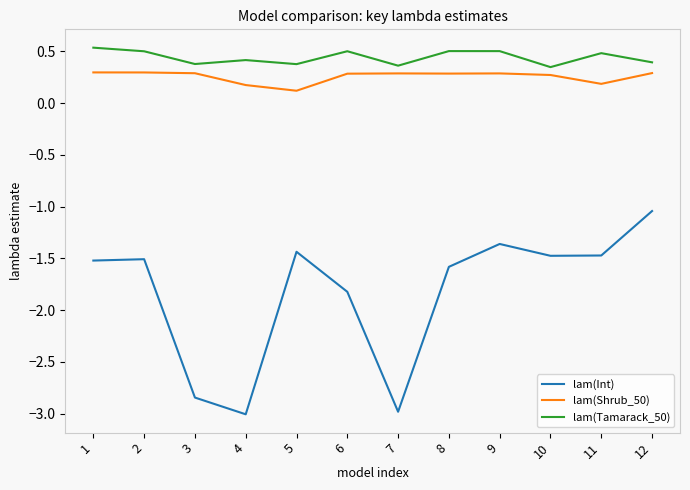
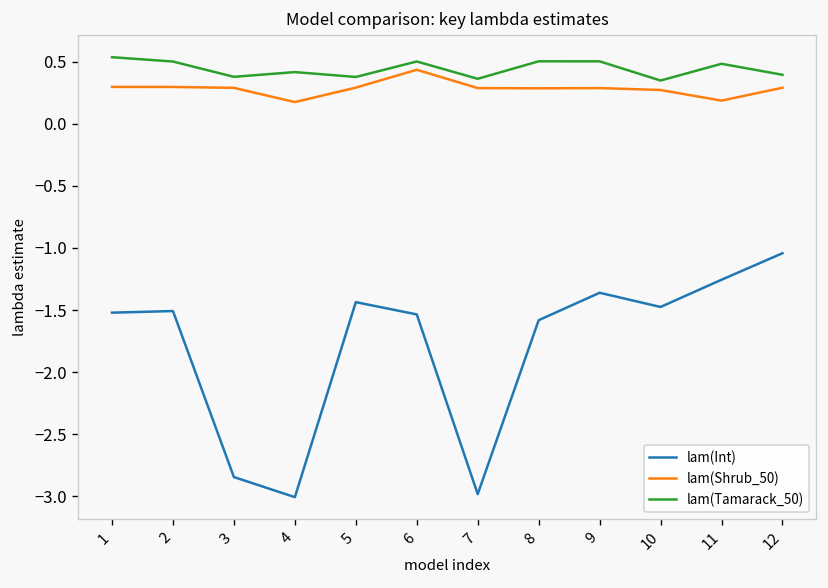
  {
    "lam(Int)": {
      "1": -1.52,
      "2": -1.51,
      "3": -2.84,
      "4": -3.01,
      "5": -1.44,
-     "6": -1.82,
+     "6": -1.54,
      "7": -2.98,
      "8": -1.58,
      "9": -1.36,
      "10": -1.48,
-     "11": -1.47,
+     "11": -1.26,
      "12": -1.04
    },
    "lam(Shrub_50)": {
      "1": 0.30,
      "2": 0.30,
      "3": 0.29,
      "4": 0.17,
-     "5": 0.12,
-     "6": 0.28,
+     "5": 0.29,
+     "6": 0.43,
      "7": 0.29,
      "8": 0.29,
      "9": 0.29,
      "10": 0.27,
      "11": 0.19,
      "12": 0.29
    },
    "lam(Tamarack_50)": {
      "1": 0.54,
      "2": 0.50,
      "3": 0.38,
      "4": 0.42,
      "5": 0.38,
      "6": 0.50,
      "7": 0.36,
      "8": 0.50,
      "9": 0.50,
      "10": 0.35,
      "11": 0.48,
      "12": 0.39
    }
  }
